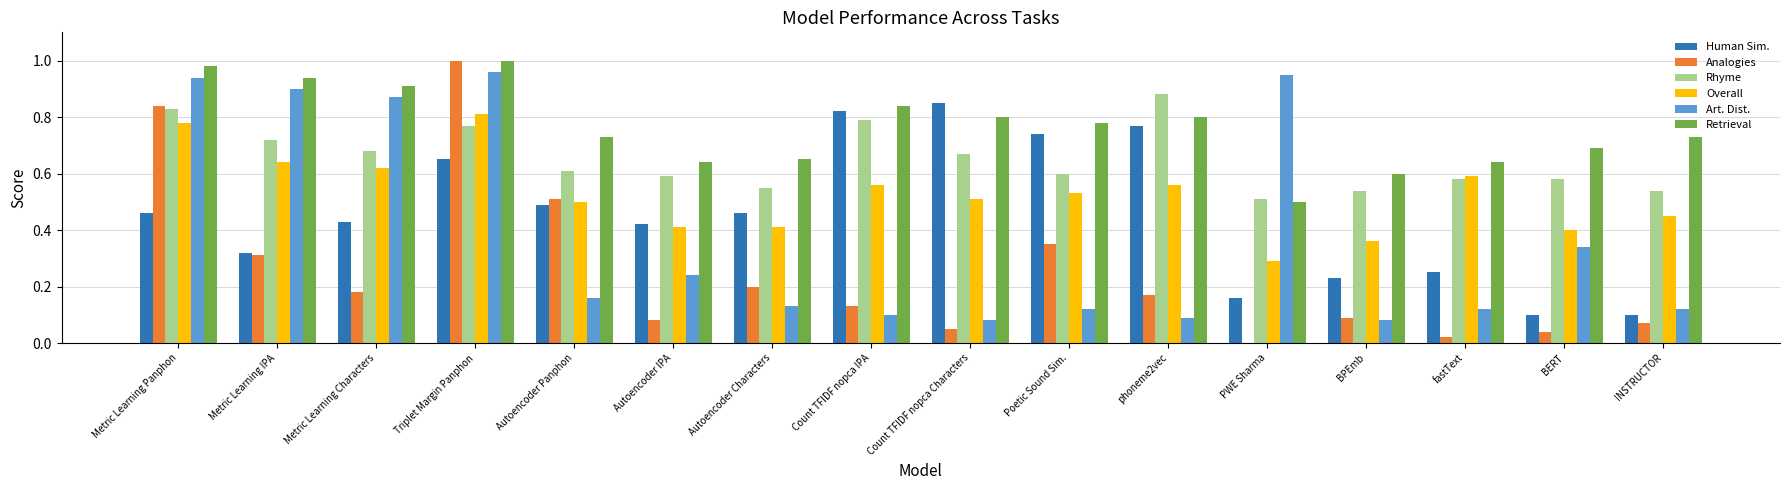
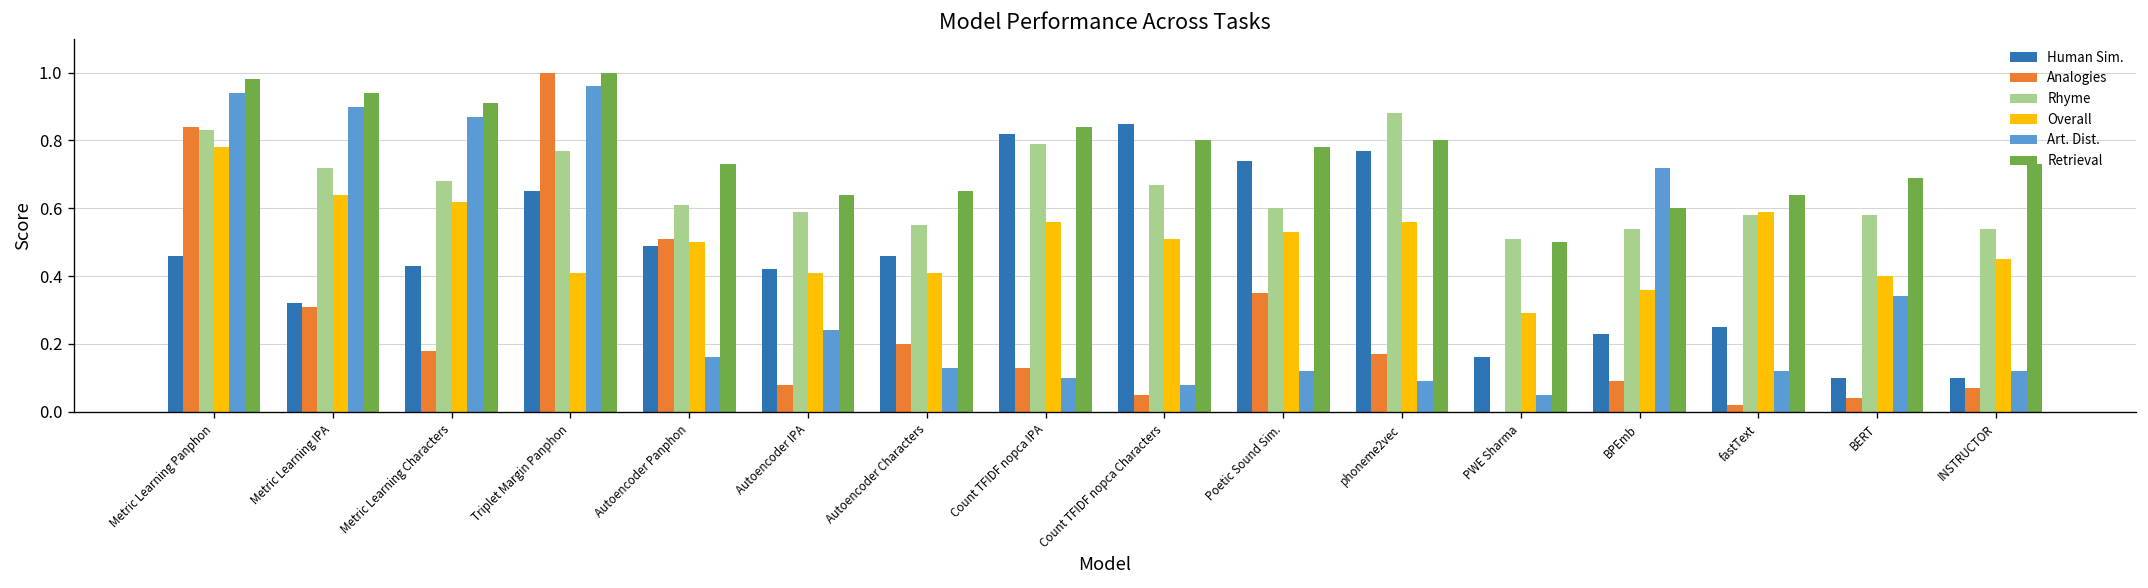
  {
    "Human Sim.": {
      "Metric Learning Panphon": 0.46,
      "Metric Learning IPA": 0.32,
      "Metric Learning Characters": 0.43,
      "Triplet Margin Panphon": 0.65,
      "Autoencoder Panphon": 0.49,
      "Autoencoder IPA": 0.42,
      "Autoencoder Characters": 0.46,
      "Count TFIDF nopca IPA": 0.82,
      "Count TFIDF nopca Characters": 0.85,
      "Poetic Sound Sim.": 0.74,
      "phoneme2vec": 0.77,
      "PWE Sharma": 0.16,
      "BPEmb": 0.23,
      "fastText": 0.25,
      "BERT": 0.10,
      "INSTRUCTOR": 0.10
    },
    "Analogies": {
      "Metric Learning Panphon": 0.84,
      "Metric Learning IPA": 0.31,
      "Metric Learning Characters": 0.18,
      "Triplet Margin Panphon": 1.00,
      "Autoencoder Panphon": 0.51,
      "Autoencoder IPA": 0.08,
      "Autoencoder Characters": 0.20,
      "Count TFIDF nopca IPA": 0.13,
      "Count TFIDF nopca Characters": 0.05,
      "Poetic Sound Sim.": 0.35,
      "phoneme2vec": 0.17,
      "PWE Sharma": 0.00,
      "BPEmb": 0.09,
      "fastText": 0.02,
      "BERT": 0.04,
      "INSTRUCTOR": 0.07
    },
    "Rhyme": {
      "Metric Learning Panphon": 0.83,
      "Metric Learning IPA": 0.72,
      "Metric Learning Characters": 0.68,
      "Triplet Margin Panphon": 0.77,
      "Autoencoder Panphon": 0.61,
      "Autoencoder IPA": 0.59,
      "Autoencoder Characters": 0.55,
      "Count TFIDF nopca IPA": 0.79,
      "Count TFIDF nopca Characters": 0.67,
      "Poetic Sound Sim.": 0.60,
      "phoneme2vec": 0.88,
      "PWE Sharma": 0.51,
      "BPEmb": 0.54,
      "fastText": 0.58,
      "BERT": 0.58,
      "INSTRUCTOR": 0.54
    },
    "Overall": {
      "Metric Learning Panphon": 0.78,
      "Metric Learning IPA": 0.64,
      "Metric Learning Characters": 0.62,
-     "Triplet Margin Panphon": 0.81,
+     "Triplet Margin Panphon": 0.41,
      "Autoencoder Panphon": 0.50,
      "Autoencoder IPA": 0.41,
      "Autoencoder Characters": 0.41,
      "Count TFIDF nopca IPA": 0.56,
      "Count TFIDF nopca Characters": 0.51,
      "Poetic Sound Sim.": 0.53,
      "phoneme2vec": 0.56,
      "PWE Sharma": 0.29,
      "BPEmb": 0.36,
      "fastText": 0.59,
      "BERT": 0.40,
      "INSTRUCTOR": 0.45
    },
    "Art. Dist.": {
      "Metric Learning Panphon": 0.94,
      "Metric Learning IPA": 0.90,
      "Metric Learning Characters": 0.87,
      "Triplet Margin Panphon": 0.96,
      "Autoencoder Panphon": 0.16,
      "Autoencoder IPA": 0.24,
      "Autoencoder Characters": 0.13,
      "Count TFIDF nopca IPA": 0.10,
      "Count TFIDF nopca Characters": 0.08,
      "Poetic Sound Sim.": 0.12,
      "phoneme2vec": 0.09,
-     "PWE Sharma": 0.95,
-     "BPEmb": 0.08,
+     "PWE Sharma": 0.05,
+     "BPEmb": 0.72,
      "fastText": 0.12,
      "BERT": 0.34,
      "INSTRUCTOR": 0.12
    },
    "Retrieval": {
      "Metric Learning Panphon": 0.98,
      "Metric Learning IPA": 0.94,
      "Metric Learning Characters": 0.91,
      "Triplet Margin Panphon": 1.00,
      "Autoencoder Panphon": 0.73,
      "Autoencoder IPA": 0.64,
      "Autoencoder Characters": 0.65,
      "Count TFIDF nopca IPA": 0.84,
      "Count TFIDF nopca Characters": 0.80,
      "Poetic Sound Sim.": 0.78,
      "phoneme2vec": 0.80,
      "PWE Sharma": 0.50,
      "BPEmb": 0.60,
      "fastText": 0.64,
      "BERT": 0.69,
      "INSTRUCTOR": 0.73
    }
  }
